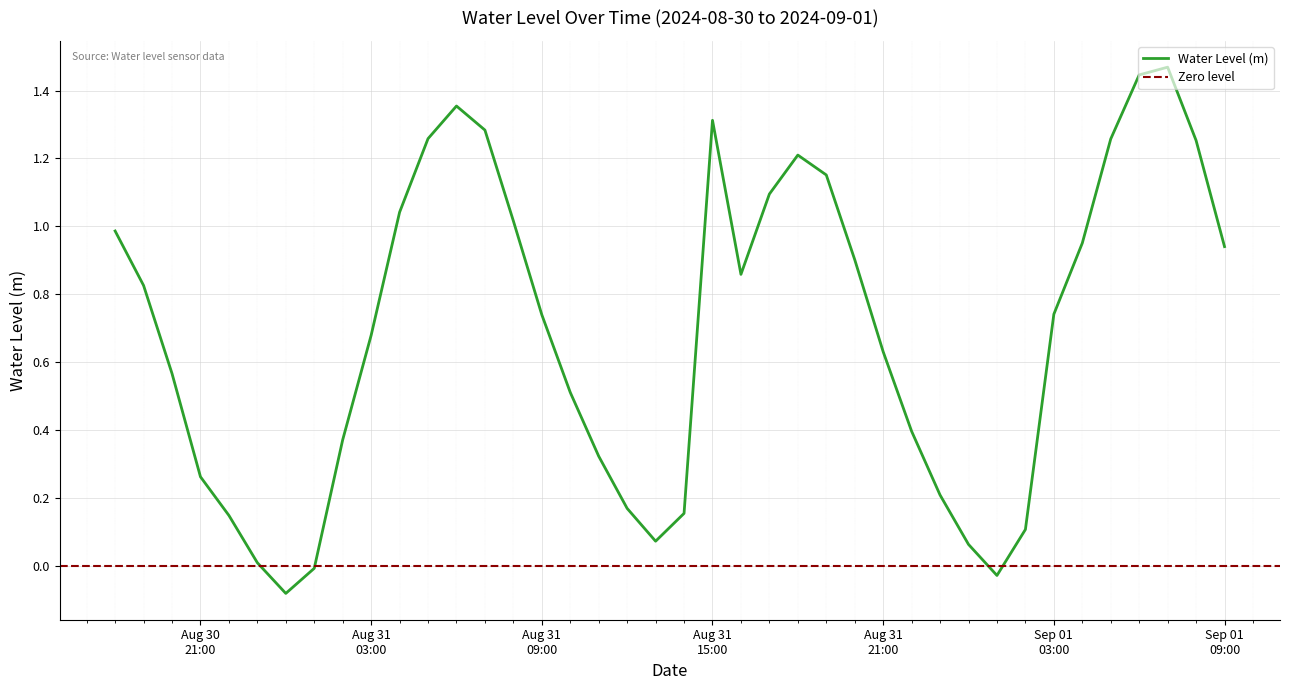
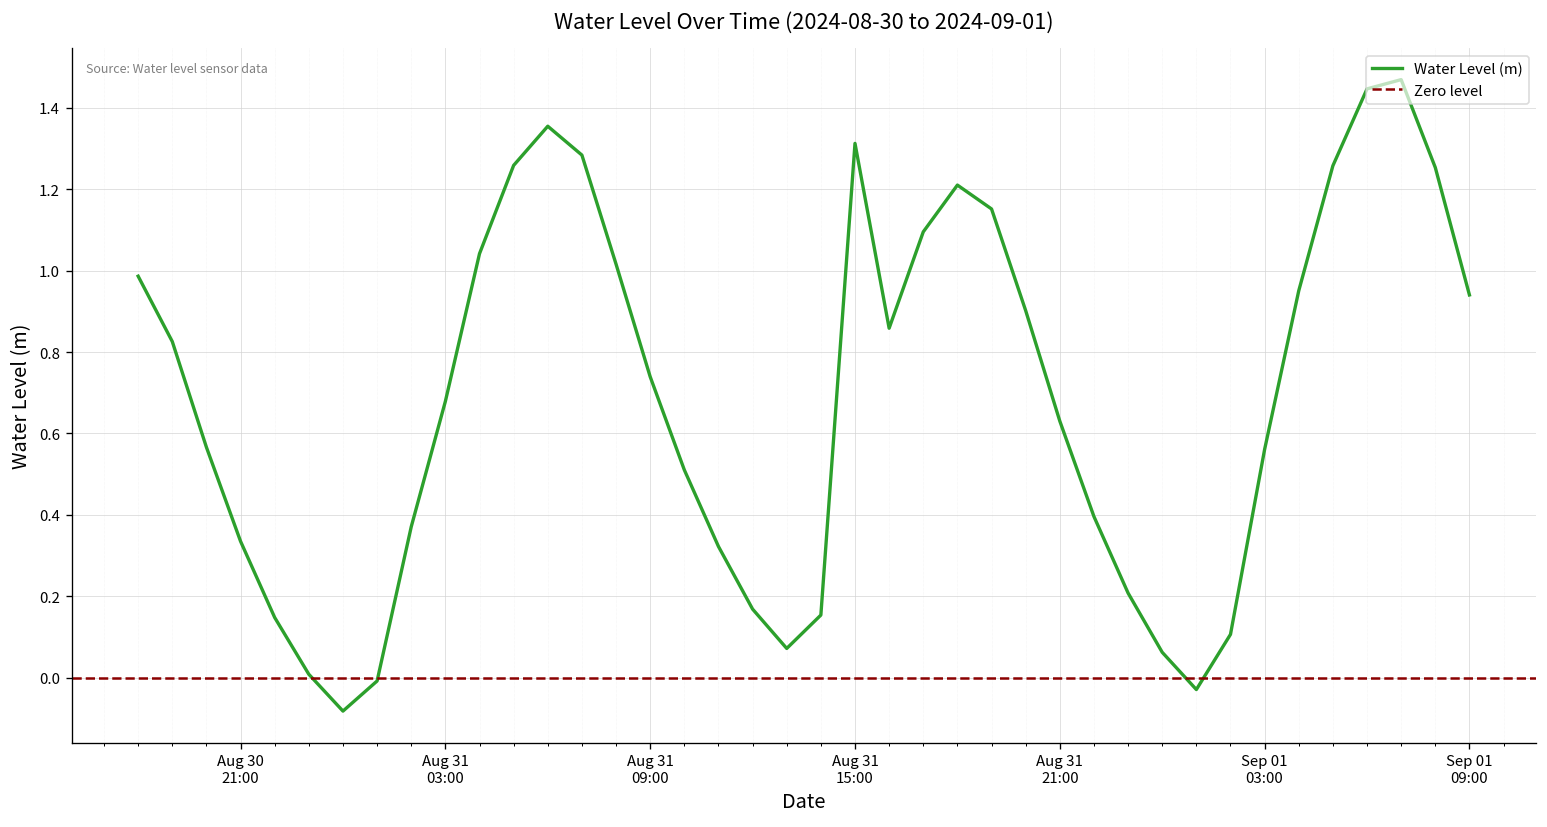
  {
-   "Aug 30 21:00": 0.26,
+   "Aug 30 21:00": 0.34,
    "Aug 31 03:00": 0.68,
    "Aug 31 09:00": 0.74,
    "Aug 31 15:00": 1.31,
    "Aug 31 21:00": 0.63,
-   "Sep 01 03:00": 0.74,
+   "Sep 01 03:00": 0.56,
    "Sep 01 09:00": 0.94
  }
